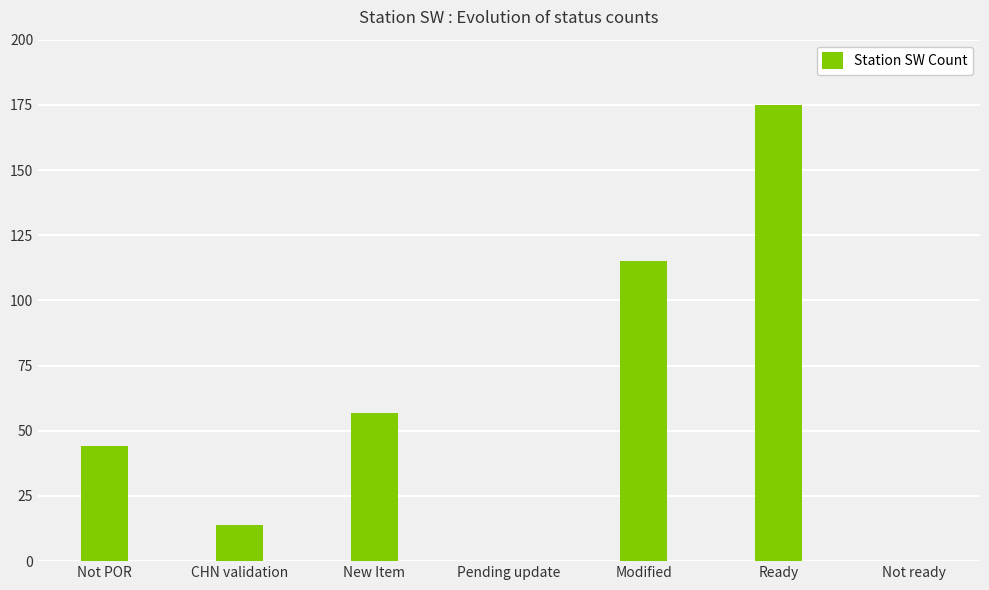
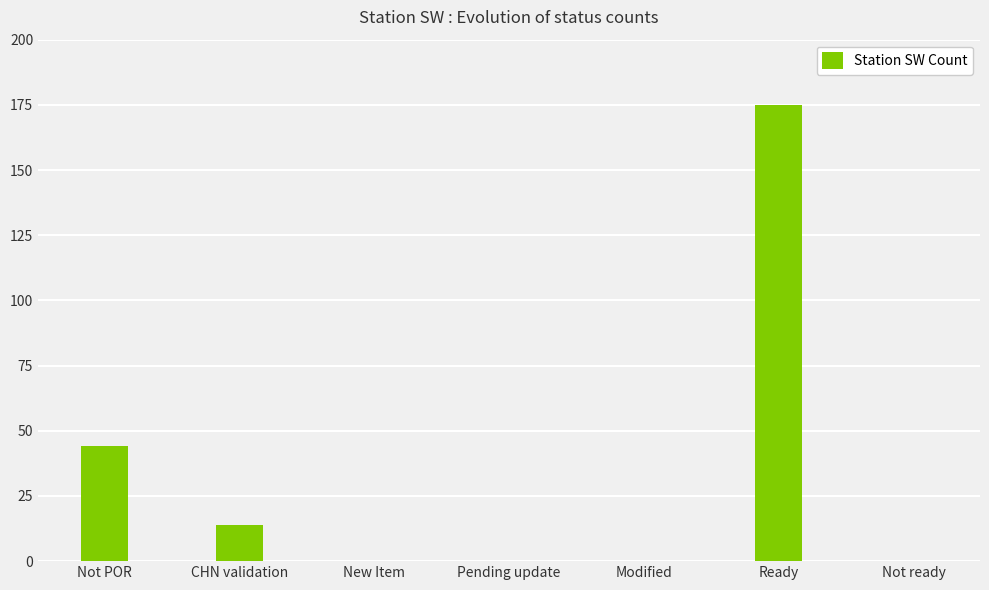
  {
    "Not POR": 44,
    "CHN validation": 14,
-   "New Item": 57,
+   "New Item": 0,
    "Pending update": 0,
-   "Modified": 115,
+   "Modified": 0,
    "Ready": 175,
    "Not ready": 0
  }
